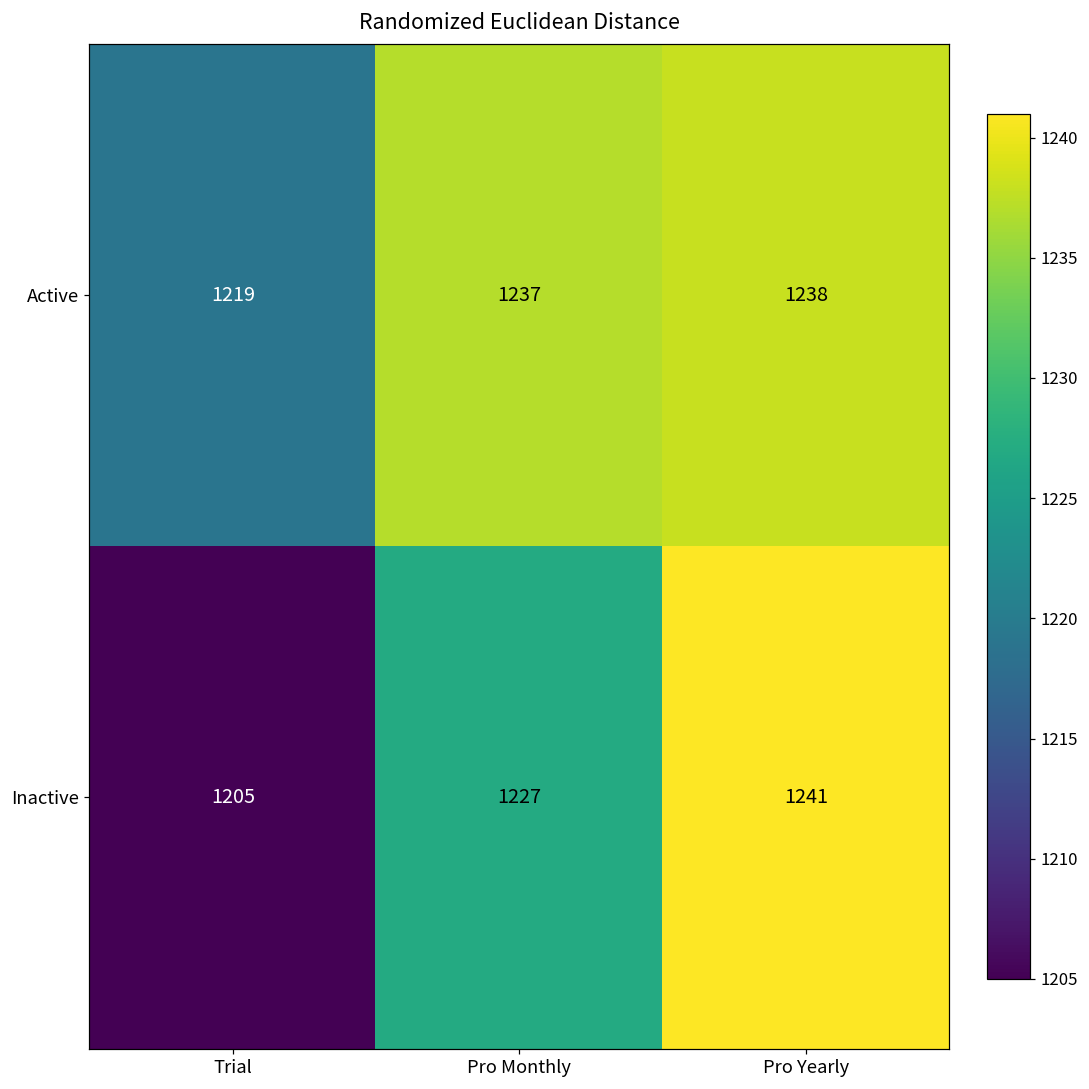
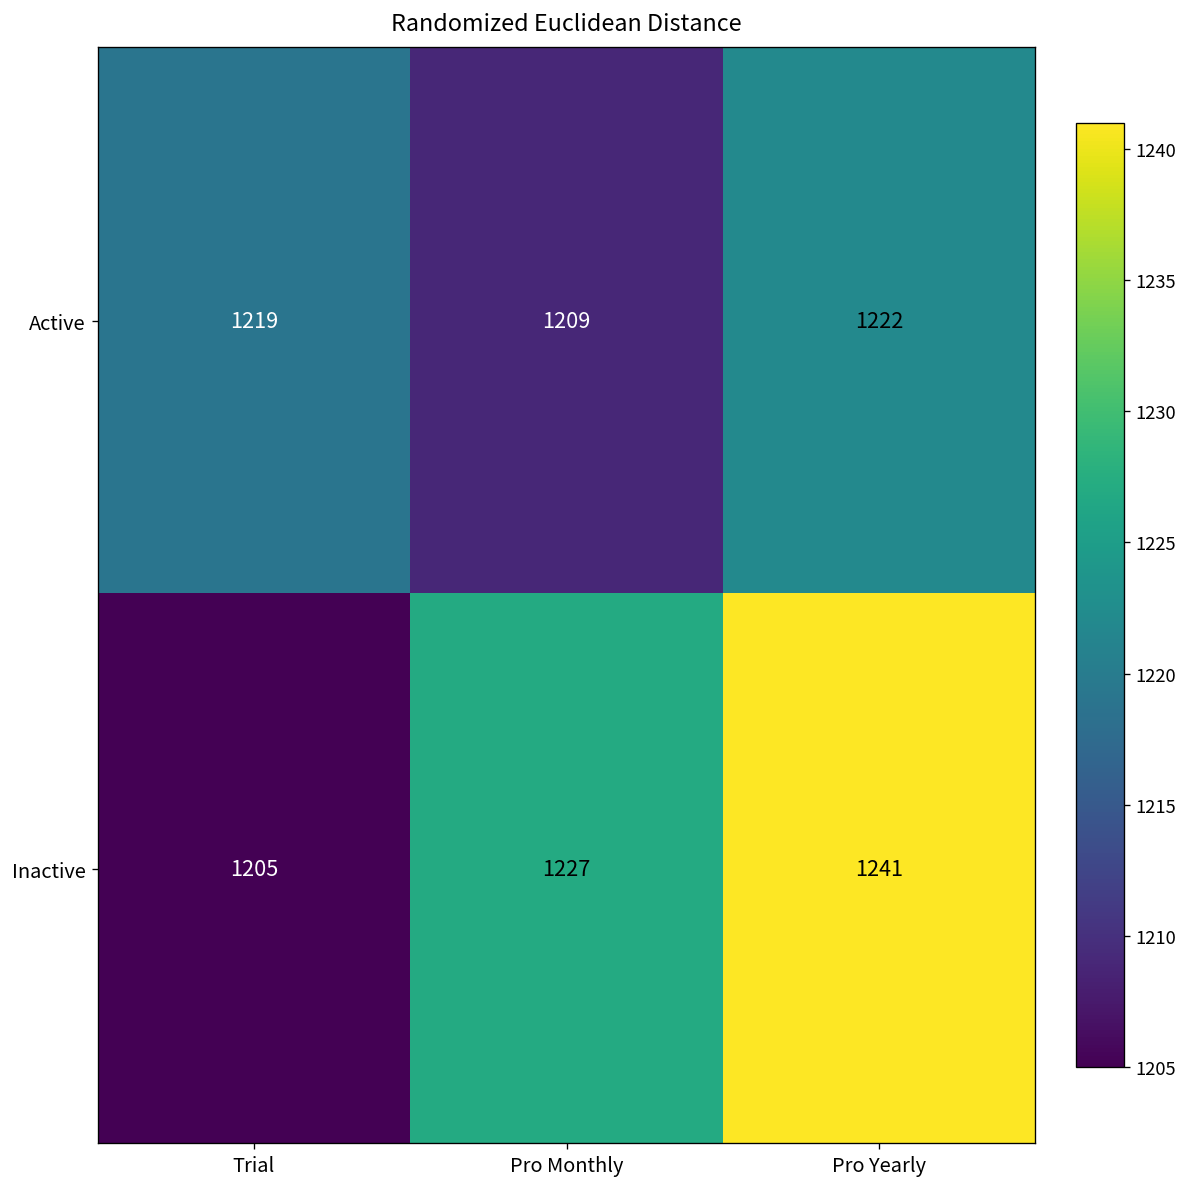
  {
    "Active": {
      "Trial": 1219,
-     "Pro Monthly": 1237,
-     "Pro Yearly": 1238
+     "Pro Monthly": 1209,
+     "Pro Yearly": 1222
    },
    "Inactive": {
      "Trial": 1205,
      "Pro Monthly": 1227,
      "Pro Yearly": 1241
    }
  }
